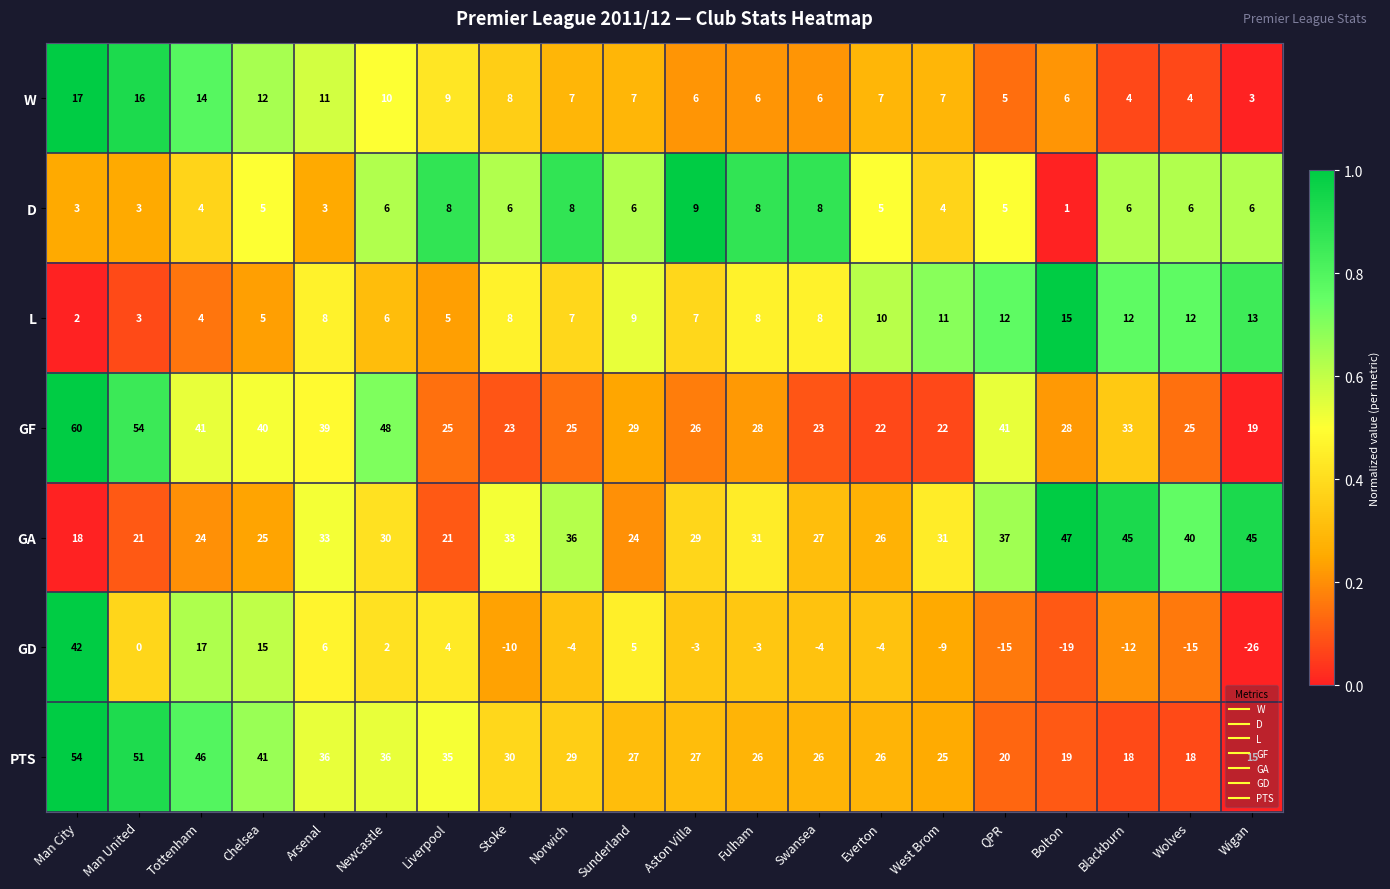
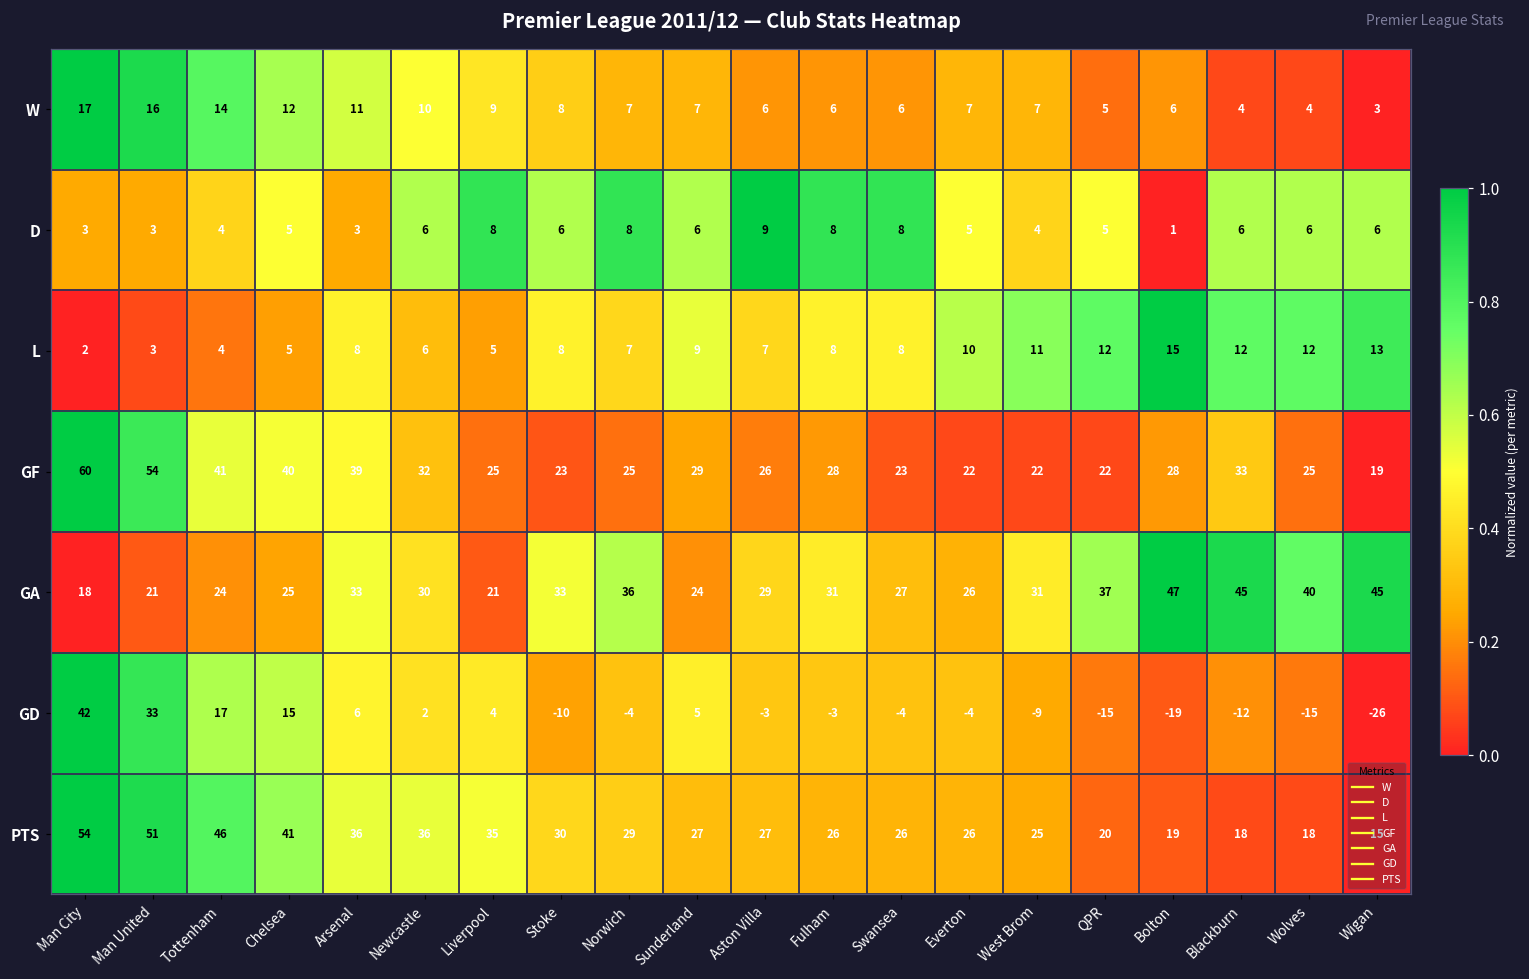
  {
    "W": {
      "Man City": 17,
      "Man United": 16,
      "Tottenham": 14,
      "Chelsea": 12,
      "Arsenal": 11,
      "Newcastle": 10,
      "Liverpool": 9,
      "Stoke": 8,
      "Norwich": 7,
      "Sunderland": 7,
      "Aston Villa": 6,
      "Fulham": 6,
      "Swansea": 6,
      "Everton": 7,
      "West Brom": 7,
      "QPR": 5,
      "Bolton": 6,
      "Blackburn": 4,
      "Wolves": 4,
      "Wigan": 3
    },
    "D": {
      "Man City": 3,
      "Man United": 3,
      "Tottenham": 4,
      "Chelsea": 5,
      "Arsenal": 3,
      "Newcastle": 6,
      "Liverpool": 8,
      "Stoke": 6,
      "Norwich": 8,
      "Sunderland": 6,
      "Aston Villa": 9,
      "Fulham": 8,
      "Swansea": 8,
      "Everton": 5,
      "West Brom": 4,
      "QPR": 5,
      "Bolton": 1,
      "Blackburn": 6,
      "Wolves": 6,
      "Wigan": 6
    },
    "L": {
      "Man City": 2,
      "Man United": 3,
      "Tottenham": 4,
      "Chelsea": 5,
      "Arsenal": 8,
      "Newcastle": 6,
      "Liverpool": 5,
      "Stoke": 8,
      "Norwich": 7,
      "Sunderland": 9,
      "Aston Villa": 7,
      "Fulham": 8,
      "Swansea": 8,
      "Everton": 10,
      "West Brom": 11,
      "QPR": 12,
      "Bolton": 15,
      "Blackburn": 12,
      "Wolves": 12,
      "Wigan": 13
    },
    "GF": {
      "Man City": 60,
      "Man United": 54,
      "Tottenham": 41,
      "Chelsea": 40,
      "Arsenal": 39,
-     "Newcastle": 48,
+     "Newcastle": 32,
      "Liverpool": 25,
      "Stoke": 23,
      "Norwich": 25,
      "Sunderland": 29,
      "Aston Villa": 26,
      "Fulham": 28,
      "Swansea": 23,
      "Everton": 22,
      "West Brom": 22,
-     "QPR": 41,
+     "QPR": 22,
      "Bolton": 28,
      "Blackburn": 33,
      "Wolves": 25,
      "Wigan": 19
    },
    "GA": {
      "Man City": 18,
      "Man United": 21,
      "Tottenham": 24,
      "Chelsea": 25,
      "Arsenal": 33,
      "Newcastle": 30,
      "Liverpool": 21,
      "Stoke": 33,
      "Norwich": 36,
      "Sunderland": 24,
      "Aston Villa": 29,
      "Fulham": 31,
      "Swansea": 27,
      "Everton": 26,
      "West Brom": 31,
      "QPR": 37,
      "Bolton": 47,
      "Blackburn": 45,
      "Wolves": 40,
      "Wigan": 45
    },
    "GD": {
      "Man City": 42,
-     "Man United": 0,
+     "Man United": 33,
      "Tottenham": 17,
      "Chelsea": 15,
      "Arsenal": 6,
      "Newcastle": 2,
      "Liverpool": 4,
      "Stoke": -10,
      "Norwich": -4,
      "Sunderland": 5,
      "Aston Villa": -3,
      "Fulham": -3,
      "Swansea": -4,
      "Everton": -4,
      "West Brom": -9,
      "QPR": -15,
      "Bolton": -19,
      "Blackburn": -12,
      "Wolves": -15,
      "Wigan": -26
    },
    "PTS": {
      "Man City": 54,
      "Man United": 51,
      "Tottenham": 46,
      "Chelsea": 41,
      "Arsenal": 36,
      "Newcastle": 36,
      "Liverpool": 35,
      "Stoke": 30,
      "Norwich": 29,
      "Sunderland": 27,
      "Aston Villa": 27,
      "Fulham": 26,
      "Swansea": 26,
      "Everton": 26,
      "West Brom": 25,
      "QPR": 20,
      "Bolton": 19,
      "Blackburn": 18,
      "Wolves": 18
    }
  }
